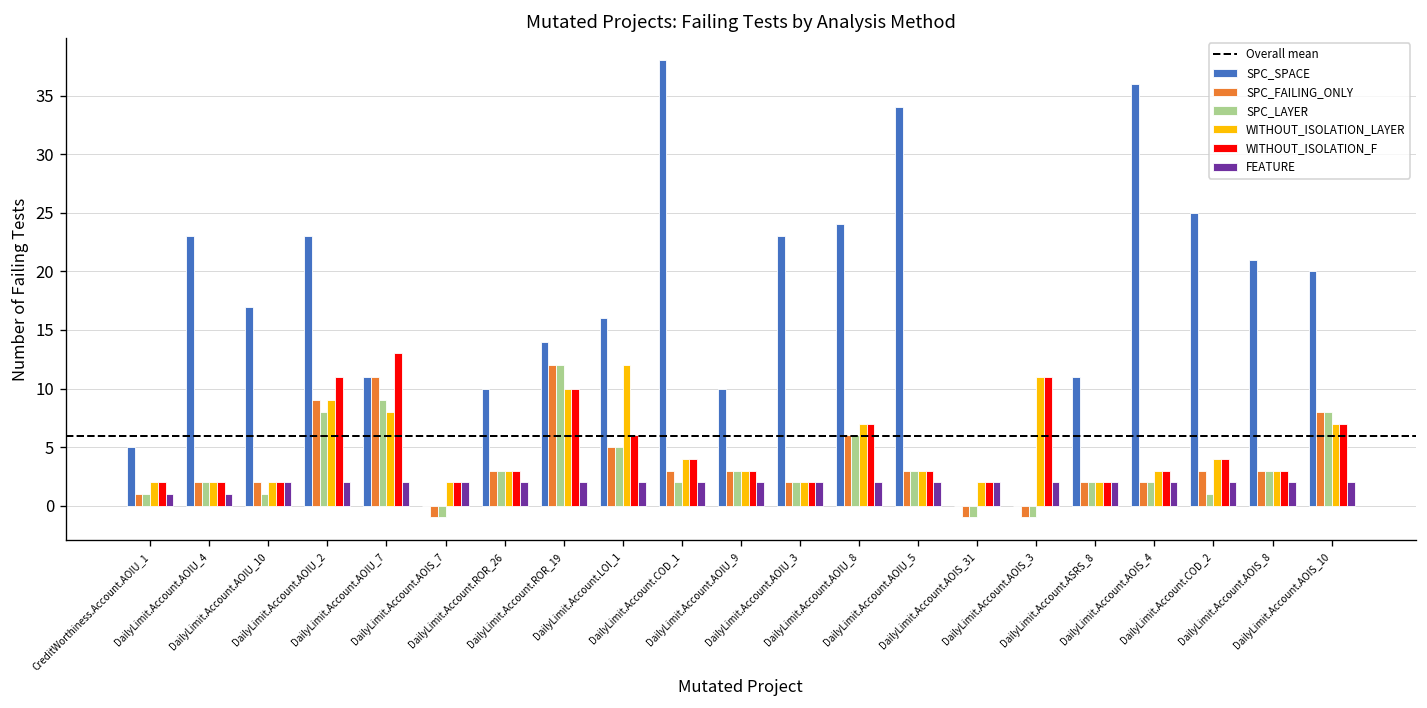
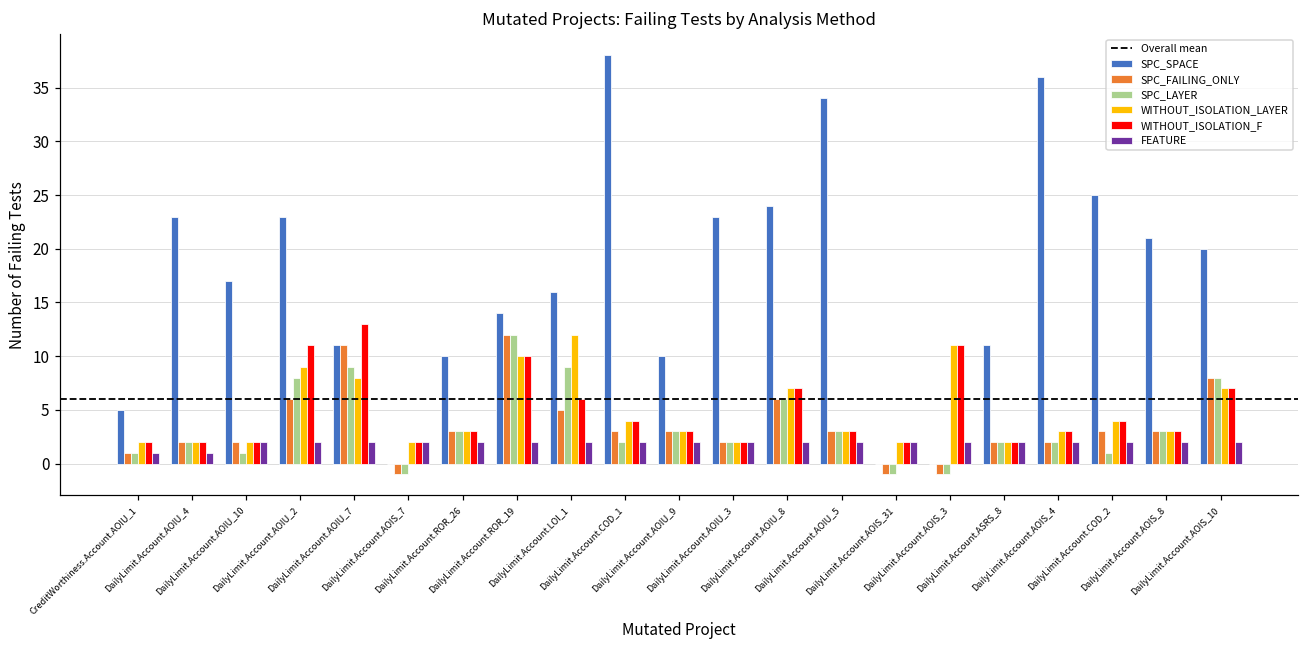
  {
    "SPC_SPACE": {
      "CreditWorthiness.Account.AOIU_1": 5,
      "DailyLimit.Account.AOIU_4": 23,
      "DailyLimit.Account.AOIU_10": 17,
      "DailyLimit.Account.AOIU_2": 23,
      "DailyLimit.Account.AOIU_7": 11,
      "DailyLimit.Account.AOIS_7": 0,
      "DailyLimit.Account.ROR_26": 10,
      "DailyLimit.Account.ROR_19": 14,
      "DailyLimit.Account.LOI_1": 16,
      "DailyLimit.Account.COD_1": 38,
      "DailyLimit.Account.AOIU_9": 10,
      "DailyLimit.Account.AOIU_3": 23,
      "DailyLimit.Account.AOIU_8": 24,
      "DailyLimit.Account.AOIU_5": 34,
      "DailyLimit.Account.AOIS_31": 0,
      "DailyLimit.Account.AOIS_3": 0,
      "DailyLimit.Account.ASRS_8": 11,
      "DailyLimit.Account.AOIS_4": 36,
      "DailyLimit.Account.COD_2": 25,
      "DailyLimit.Account.AOIS_8": 21,
      "DailyLimit.Account.AOIS_10": 20
    },
    "SPC_FAILING_ONLY": {
      "CreditWorthiness.Account.AOIU_1": 1,
      "DailyLimit.Account.AOIU_4": 2,
      "DailyLimit.Account.AOIU_10": 2,
-     "DailyLimit.Account.AOIU_2": 9,
+     "DailyLimit.Account.AOIU_2": 6,
      "DailyLimit.Account.AOIU_7": 11,
      "DailyLimit.Account.AOIS_7": -1,
      "DailyLimit.Account.ROR_26": 3,
      "DailyLimit.Account.ROR_19": 12,
      "DailyLimit.Account.LOI_1": 5,
      "DailyLimit.Account.COD_1": 3,
      "DailyLimit.Account.AOIU_9": 3,
      "DailyLimit.Account.AOIU_3": 2,
      "DailyLimit.Account.AOIU_8": 6,
      "DailyLimit.Account.AOIU_5": 3,
      "DailyLimit.Account.AOIS_31": -1,
      "DailyLimit.Account.AOIS_3": -1,
      "DailyLimit.Account.ASRS_8": 2,
      "DailyLimit.Account.AOIS_4": 2,
      "DailyLimit.Account.COD_2": 3,
      "DailyLimit.Account.AOIS_8": 3,
      "DailyLimit.Account.AOIS_10": 8
    },
    "SPC_LAYER": {
      "CreditWorthiness.Account.AOIU_1": 1,
      "DailyLimit.Account.AOIU_4": 2,
      "DailyLimit.Account.AOIU_10": 1,
      "DailyLimit.Account.AOIU_2": 8,
      "DailyLimit.Account.AOIU_7": 9,
      "DailyLimit.Account.AOIS_7": -1,
      "DailyLimit.Account.ROR_26": 3,
      "DailyLimit.Account.ROR_19": 12,
-     "DailyLimit.Account.LOI_1": 5,
+     "DailyLimit.Account.LOI_1": 9,
      "DailyLimit.Account.COD_1": 2,
      "DailyLimit.Account.AOIU_9": 3,
      "DailyLimit.Account.AOIU_3": 2,
      "DailyLimit.Account.AOIU_8": 6,
      "DailyLimit.Account.AOIU_5": 3,
      "DailyLimit.Account.AOIS_31": -1,
      "DailyLimit.Account.AOIS_3": -1,
      "DailyLimit.Account.ASRS_8": 2,
      "DailyLimit.Account.AOIS_4": 2,
      "DailyLimit.Account.COD_2": 1,
      "DailyLimit.Account.AOIS_8": 3,
      "DailyLimit.Account.AOIS_10": 8
    },
    "WITHOUT_ISOLATION_LAYER": {
      "CreditWorthiness.Account.AOIU_1": 2,
      "DailyLimit.Account.AOIU_4": 2,
      "DailyLimit.Account.AOIU_10": 2,
      "DailyLimit.Account.AOIU_2": 9,
      "DailyLimit.Account.AOIU_7": 8,
      "DailyLimit.Account.AOIS_7": 2,
      "DailyLimit.Account.ROR_26": 3,
      "DailyLimit.Account.ROR_19": 10,
      "DailyLimit.Account.LOI_1": 12,
      "DailyLimit.Account.COD_1": 4,
      "DailyLimit.Account.AOIU_9": 3,
      "DailyLimit.Account.AOIU_3": 2,
      "DailyLimit.Account.AOIU_8": 7,
      "DailyLimit.Account.AOIU_5": 3,
      "DailyLimit.Account.AOIS_31": 2,
      "DailyLimit.Account.AOIS_3": 11,
      "DailyLimit.Account.ASRS_8": 2,
      "DailyLimit.Account.AOIS_4": 3,
      "DailyLimit.Account.COD_2": 4,
      "DailyLimit.Account.AOIS_8": 3,
      "DailyLimit.Account.AOIS_10": 7
    },
    "WITHOUT_ISOLATION_F": {
      "CreditWorthiness.Account.AOIU_1": 2,
      "DailyLimit.Account.AOIU_4": 2,
      "DailyLimit.Account.AOIU_10": 2,
      "DailyLimit.Account.AOIU_2": 11,
      "DailyLimit.Account.AOIU_7": 13,
      "DailyLimit.Account.AOIS_7": 2,
      "DailyLimit.Account.ROR_26": 3,
      "DailyLimit.Account.ROR_19": 10,
      "DailyLimit.Account.LOI_1": 6,
      "DailyLimit.Account.COD_1": 4,
      "DailyLimit.Account.AOIU_9": 3,
      "DailyLimit.Account.AOIU_3": 2,
      "DailyLimit.Account.AOIU_8": 7,
      "DailyLimit.Account.AOIU_5": 3,
      "DailyLimit.Account.AOIS_31": 2,
      "DailyLimit.Account.AOIS_3": 11,
      "DailyLimit.Account.ASRS_8": 2,
      "DailyLimit.Account.AOIS_4": 3,
      "DailyLimit.Account.COD_2": 4,
      "DailyLimit.Account.AOIS_8": 3,
      "DailyLimit.Account.AOIS_10": 7
    },
    "FEATURE": {
      "CreditWorthiness.Account.AOIU_1": 1,
      "DailyLimit.Account.AOIU_4": 1,
      "DailyLimit.Account.AOIU_10": 2,
      "DailyLimit.Account.AOIU_2": 2,
      "DailyLimit.Account.AOIU_7": 2,
      "DailyLimit.Account.AOIS_7": 2,
      "DailyLimit.Account.ROR_26": 2,
      "DailyLimit.Account.ROR_19": 2,
      "DailyLimit.Account.LOI_1": 2,
      "DailyLimit.Account.COD_1": 2,
      "DailyLimit.Account.AOIU_9": 2,
      "DailyLimit.Account.AOIU_3": 2,
      "DailyLimit.Account.AOIU_8": 2,
      "DailyLimit.Account.AOIU_5": 2,
      "DailyLimit.Account.AOIS_31": 2,
      "DailyLimit.Account.AOIS_3": 2,
      "DailyLimit.Account.ASRS_8": 2,
      "DailyLimit.Account.AOIS_4": 2,
      "DailyLimit.Account.COD_2": 2,
      "DailyLimit.Account.AOIS_8": 2,
      "DailyLimit.Account.AOIS_10": 2
    }
  }
